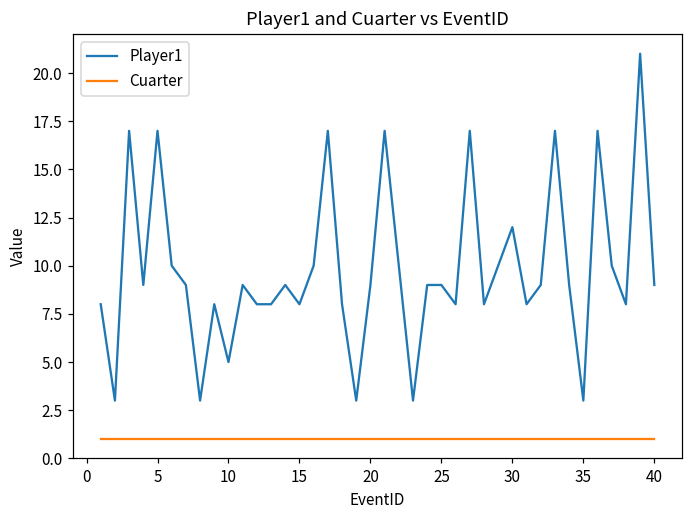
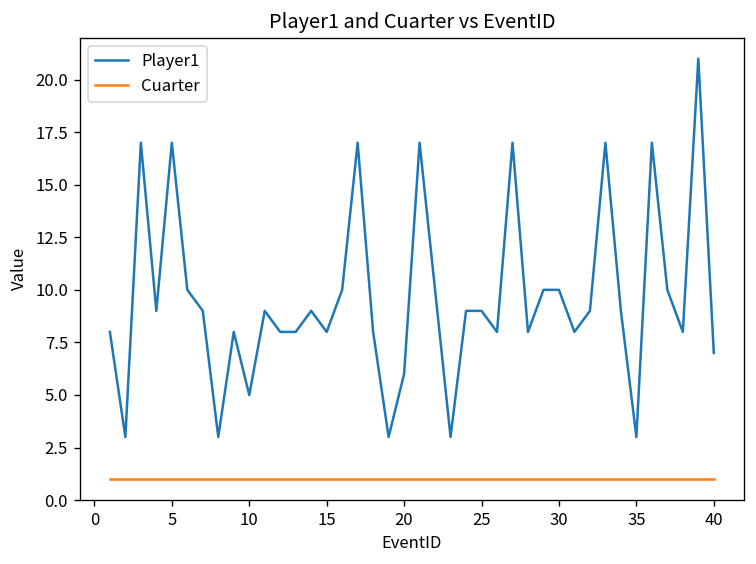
  {
    "Player1": {
      "5": 17,
      "10": 5,
      "15": 8,
-     "20": 9,
+     "20": 6,
      "25": 9,
-     "30": 12,
+     "30": 10,
      "35": 3,
-     "40": 9
+     "40": 7
    },
    "Cuarter": {
      "5": 1,
      "10": 1,
      "15": 1,
      "20": 1,
      "25": 1,
      "30": 1,
      "35": 1,
      "40": 1
    }
  }
